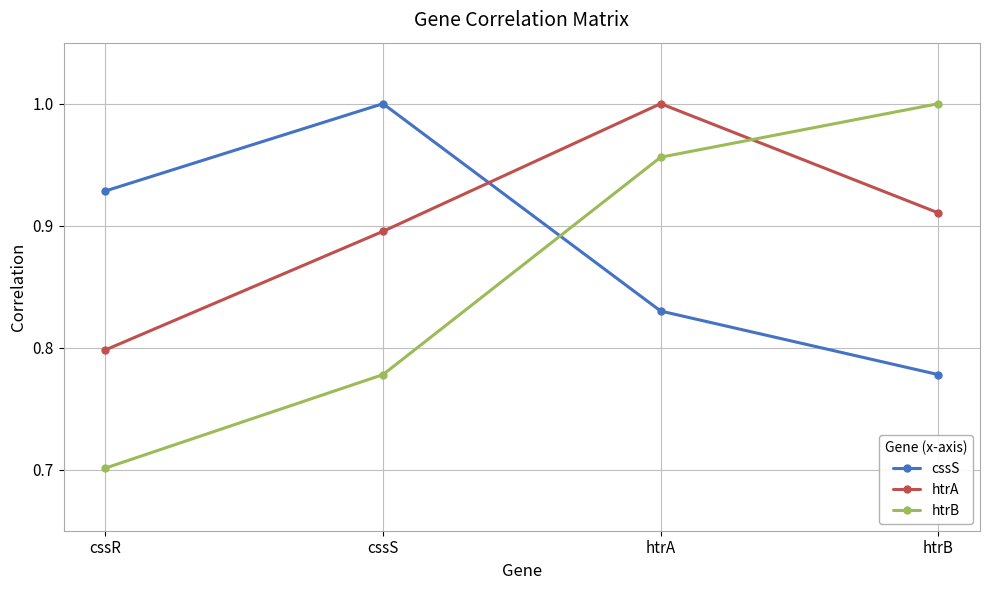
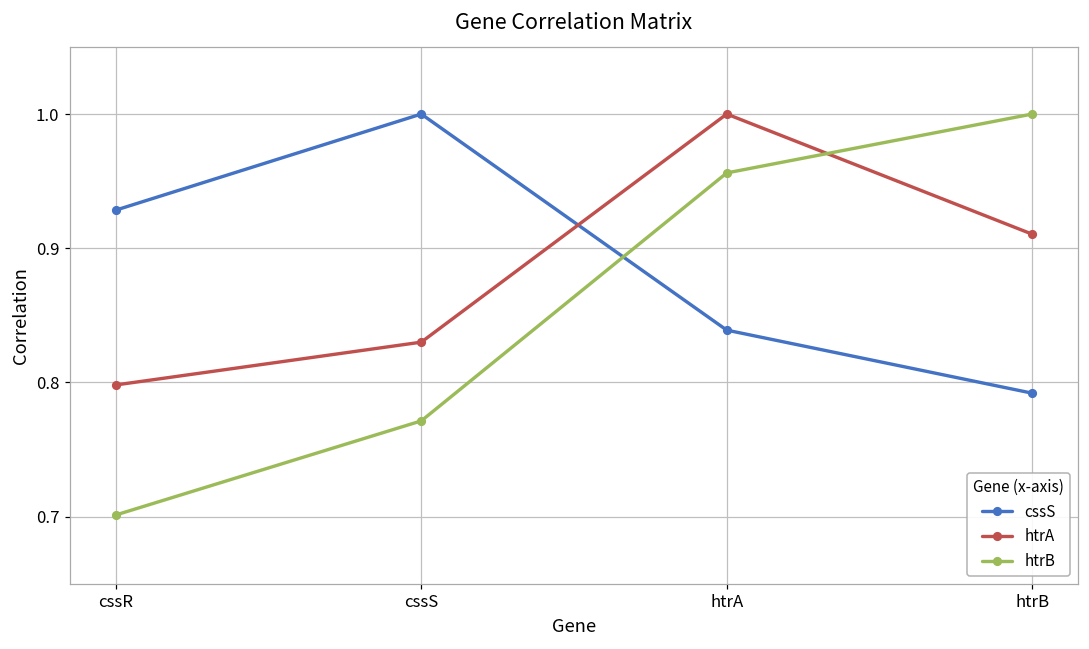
  {
    "cssS": {
      "cssR": 0.928,
      "cssS": 1.000,
-     "htrA": 0.830,
-     "htrB": 0.778
+     "htrA": 0.839,
+     "htrB": 0.792
    },
    "htrA": {
      "cssR": 0.798,
-     "cssS": 0.895,
+     "cssS": 0.830,
      "htrA": 1.000,
      "htrB": 0.910
    },
    "htrB": {
      "cssR": 0.701,
-     "cssS": 0.778,
+     "cssS": 0.771,
      "htrA": 0.956,
      "htrB": 1.000
    }
  }
